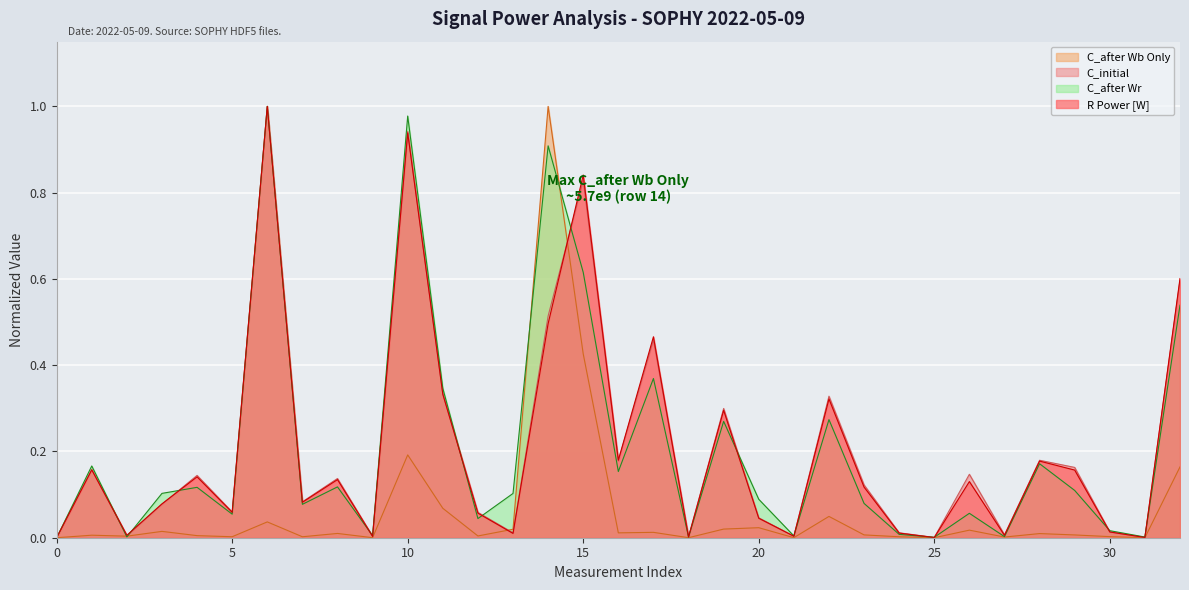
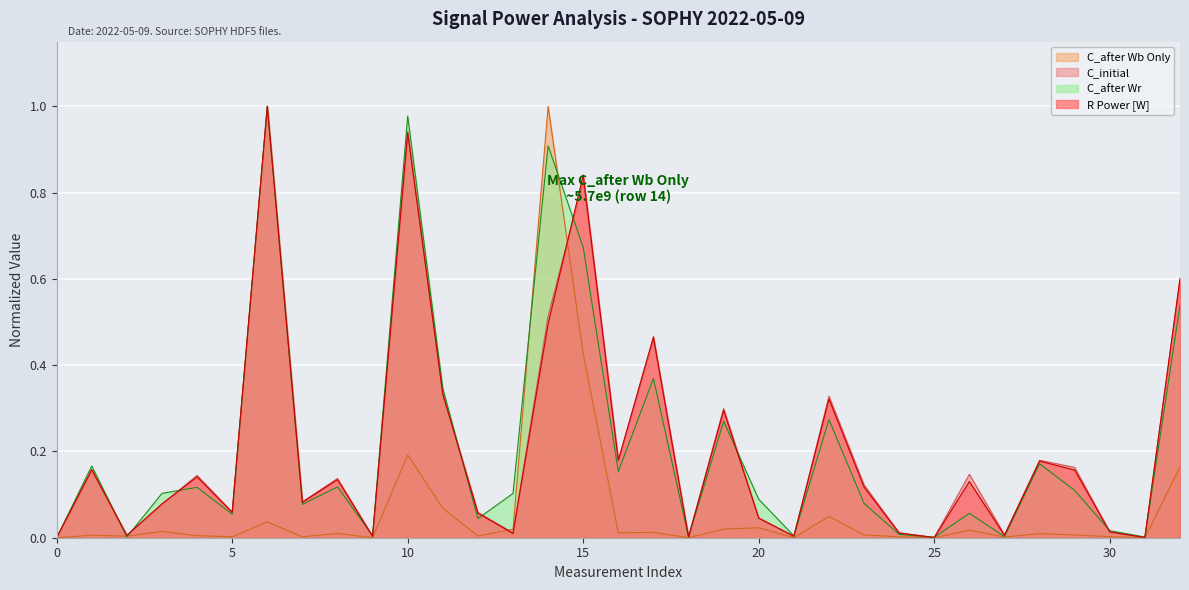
  {
    "C_after Wr": {
      "10": 0.98,
-     "15": 0.62,
+     "15": 0.67,
      "20": 0.09
    }
  }
